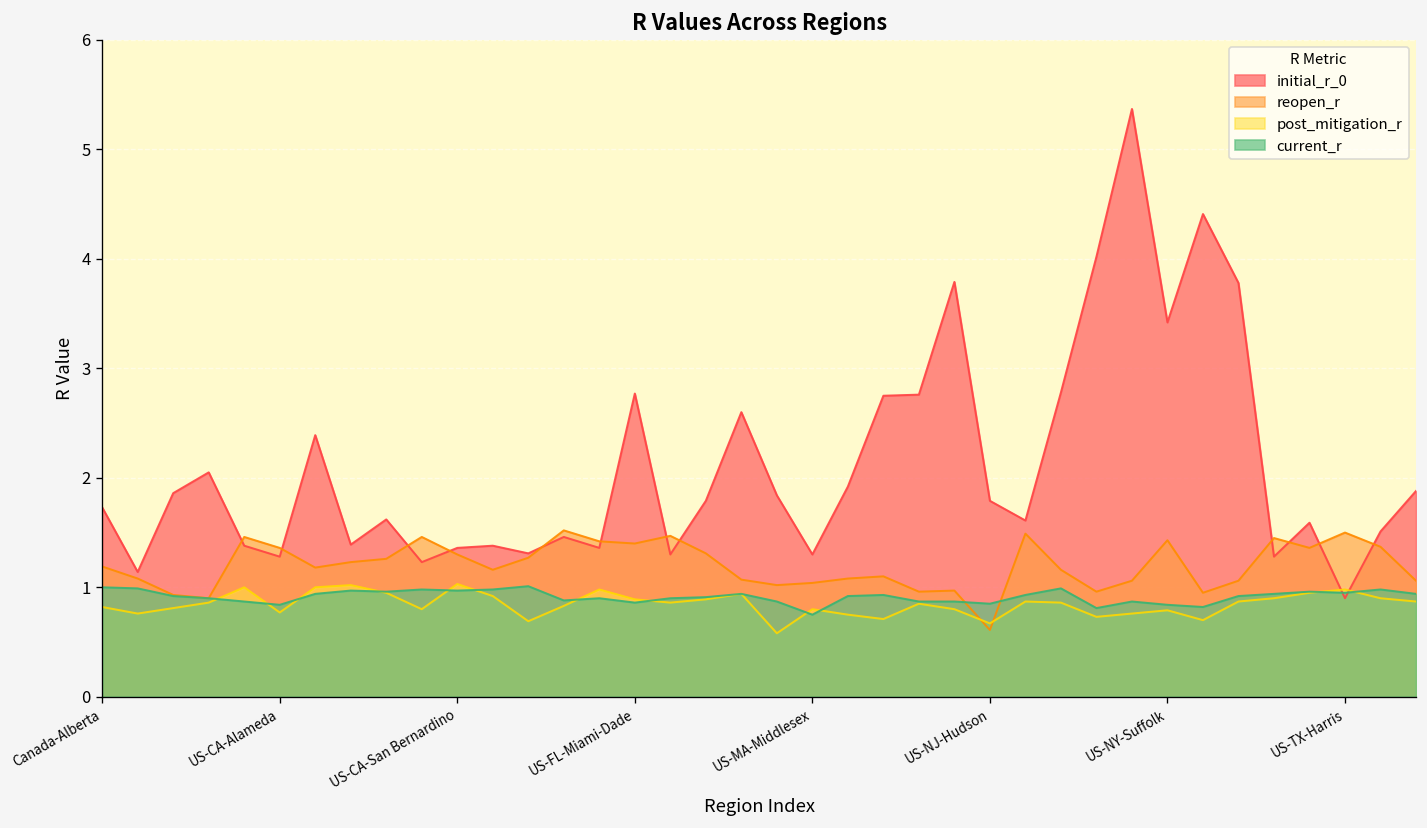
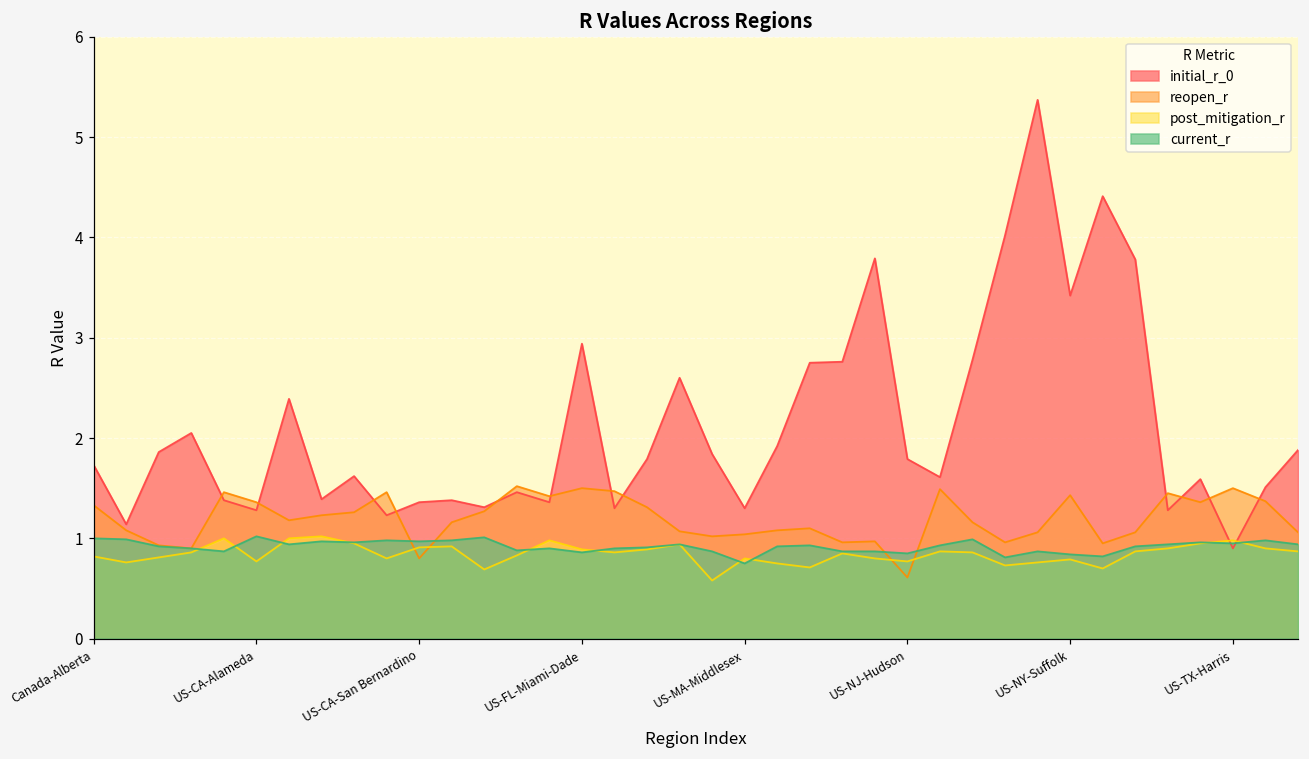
  {
    "initial_r_0": {
      "Canada-Alberta": 1.7,
      "US-CA-Alameda": 1.3,
      "US-CA-San Bernardino": 1.4,
-     "US-FL-Miami-Dade": 2.8,
+     "US-FL-Miami-Dade": 2.9,
      "US-MA-Middlesex": 1.3,
      "US-NJ-Hudson": 1.8,
      "US-NY-Suffolk": 3.4,
      "US-TX-Harris": 0.9
    },
    "reopen_r": {
-     "Canada-Alberta": 1.2,
+     "Canada-Alberta": 1.3,
      "US-CA-Alameda": 1.4,
-     "US-CA-San Bernardino": 1.3,
-     "US-FL-Miami-Dade": 1.4,
+     "US-CA-San Bernardino": 0.8,
+     "US-FL-Miami-Dade": 1.5,
      "US-MA-Middlesex": 1.0,
      "US-NJ-Hudson": 0.6,
      "US-NY-Suffolk": 1.4,
      "US-TX-Harris": 1.5
    },
    "post_mitigation_r": {
      "Canada-Alberta": 0.8,
      "US-CA-Alameda": 0.8,
-     "US-CA-San Bernardino": 1.0,
+     "US-CA-San Bernardino": 0.9,
      "US-FL-Miami-Dade": 0.9,
      "US-MA-Middlesex": 0.8,
-     "US-NJ-Hudson": 0.7,
+     "US-NJ-Hudson": 0.8,
      "US-NY-Suffolk": 0.8,
      "US-TX-Harris": 1.0
    },
    "current_r": {
      "Canada-Alberta": 1.0,
-     "US-CA-Alameda": 0.8,
+     "US-CA-Alameda": 1.0,
      "US-CA-San Bernardino": 1.0,
      "US-FL-Miami-Dade": 0.9,
      "US-MA-Middlesex": 0.8,
      "US-NJ-Hudson": 0.9,
      "US-NY-Suffolk": 0.8,
      "US-TX-Harris": 1.0
    }
  }
